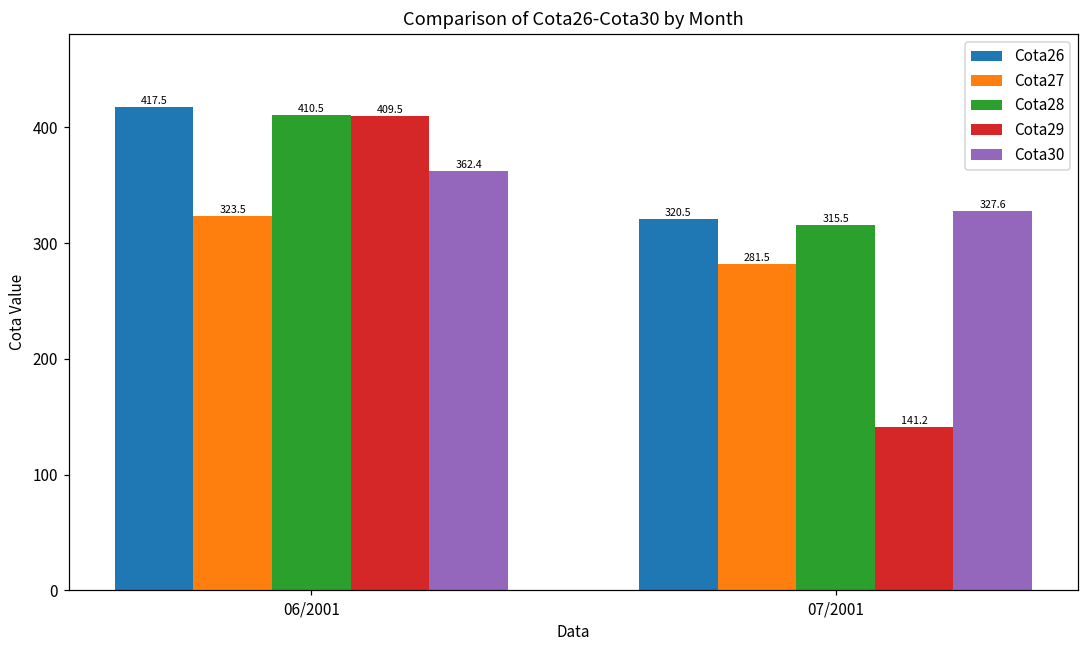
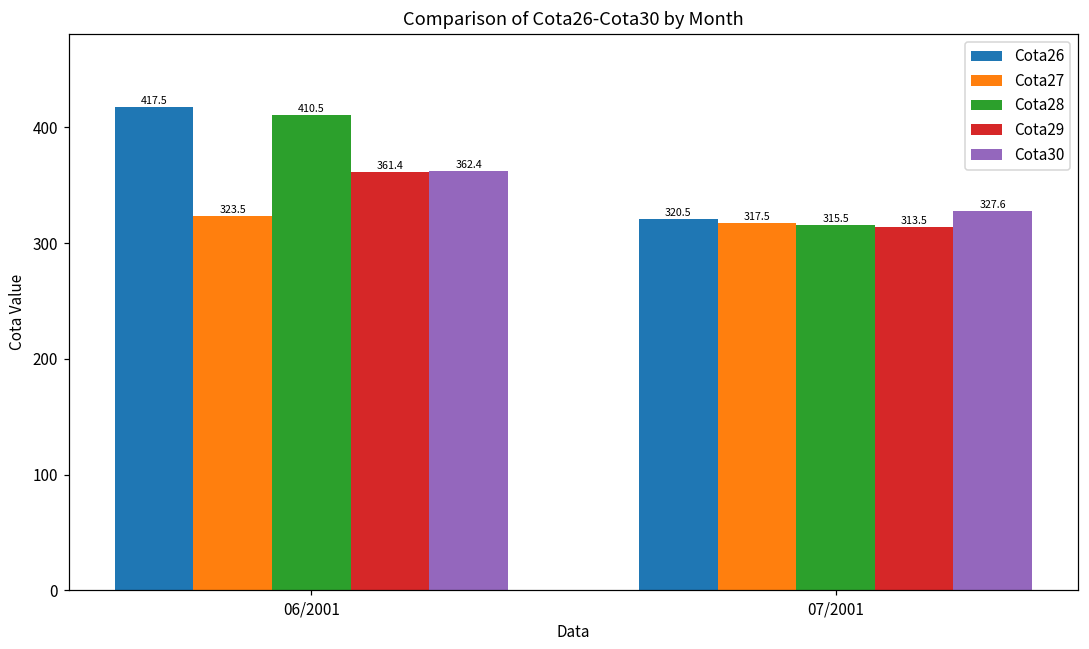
  {
    "Cota26": {
      "06/2001": 417.5,
      "07/2001": 320.5
    },
    "Cota27": {
      "06/2001": 323.5,
-     "07/2001": 281.5
+     "07/2001": 317.5
    },
    "Cota28": {
      "06/2001": 410.5,
      "07/2001": 315.5
    },
    "Cota29": {
-     "06/2001": 409.5,
-     "07/2001": 141.2
+     "06/2001": 361.4,
+     "07/2001": 313.5
    },
    "Cota30": {
      "06/2001": 362.4,
      "07/2001": 327.6
    }
  }
